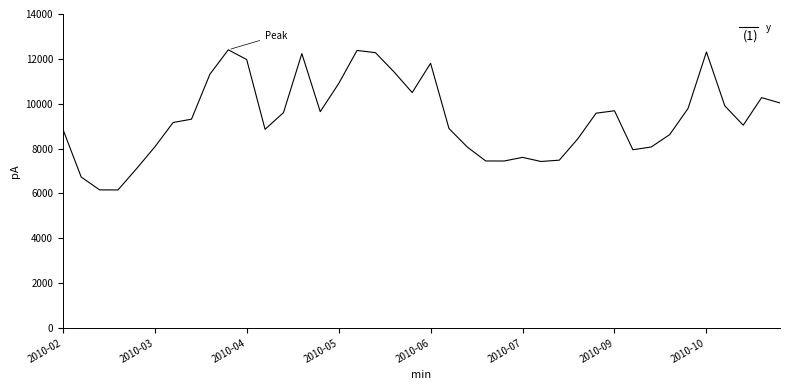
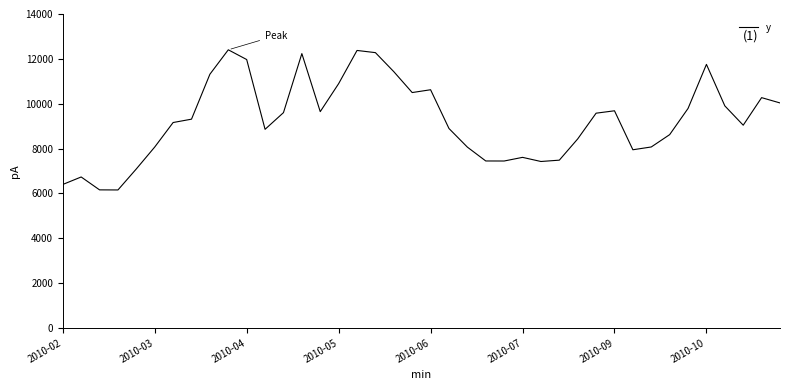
  {
-   "2010-02": 8900,
+   "2010-02": 6400,
    "2010-03": 8100,
    "2010-04": 12000,
    "2010-05": 10900,
-   "2010-06": 11800,
+   "2010-06": 10600,
    "2010-07": 7600,
    "2010-09": 9700,
-   "2010-10": 12300
+   "2010-10": 11800
  }
